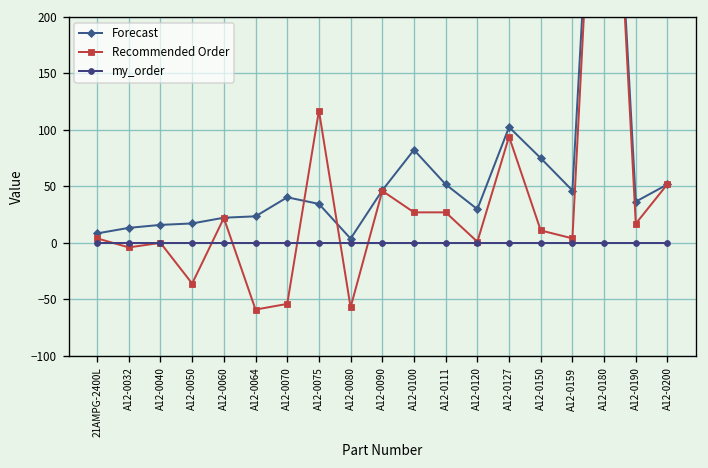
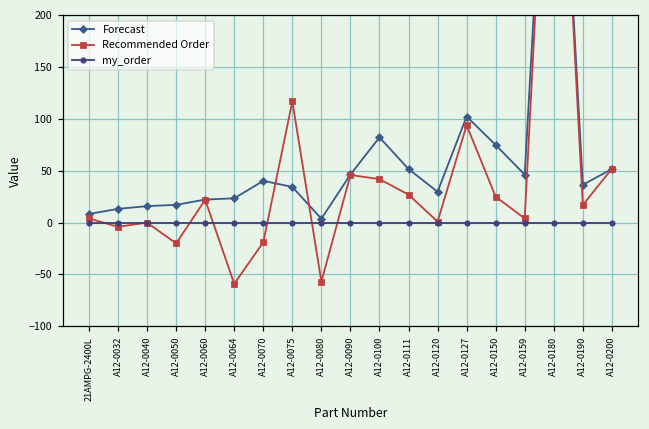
  {
    "Recommended Order": {
      "21AMPG-2400L": 0,
      "A12-0032": 0,
-     "A12-0050": -40,
+     "A12-0050": -20,
      "A12-0064": -60,
-     "A12-0070": -50,
+     "A12-0070": -20,
      "A12-0075": 120,
      "A12-0080": -60,
-     "A12-0100": 30,
+     "A12-0100": 40,
      "A12-0111": 30,
      "A12-0127": 90,
-     "A12-0150": 10,
+     "A12-0150": 30,
      "A12-0159": 0,
      "A12-0190": 20
    }
  }
